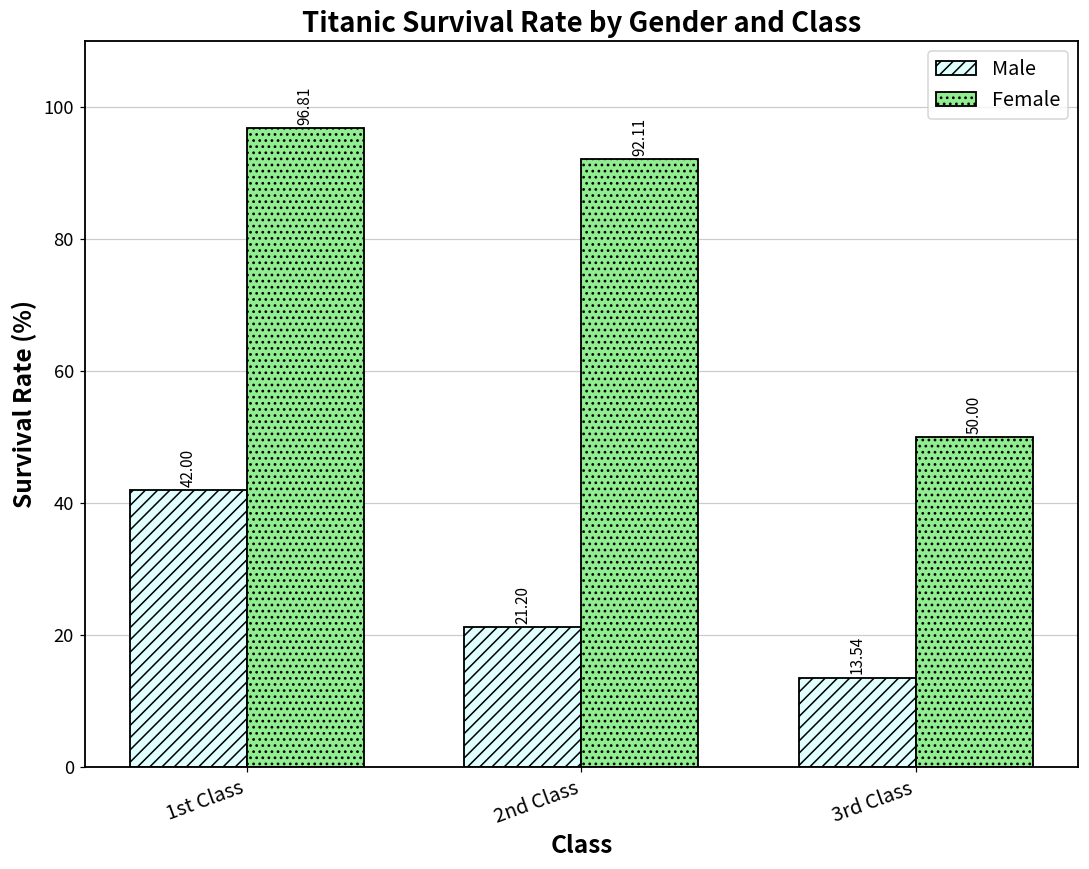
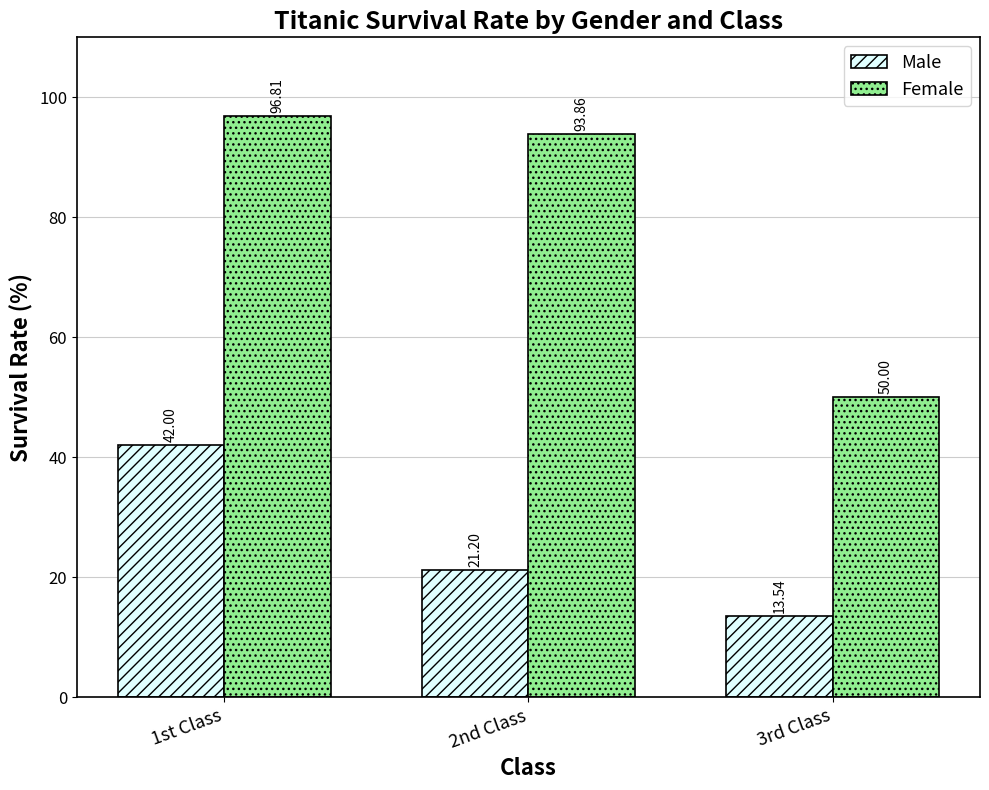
  {
    "Male": {
      "1st Class": 42.00,
      "2nd Class": 21.20,
      "3rd Class": 13.54
    },
    "Female": {
      "1st Class": 96.81,
-     "2nd Class": 92.11,
+     "2nd Class": 93.86,
      "3rd Class": 50.00
    }
  }
